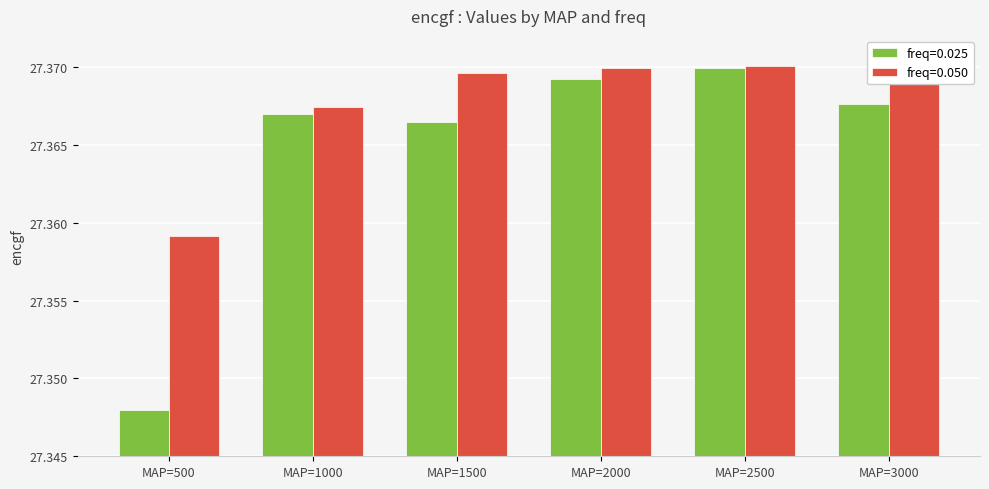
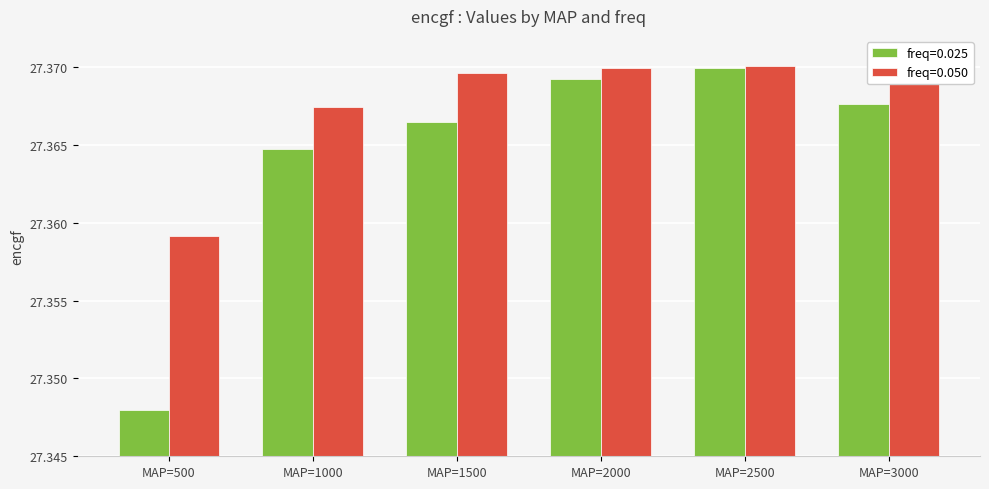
  {
    "freq=0.025": {
      "MAP=500": 27.3479,
-     "MAP=1000": 27.3670,
+     "MAP=1000": 27.3648,
      "MAP=1500": 27.3665,
      "MAP=2000": 27.3693,
      "MAP=2500": 27.3700,
      "MAP=3000": 27.3676
    },
    "freq=0.050": {
      "MAP=500": 27.3591,
      "MAP=1000": 27.3674,
      "MAP=1500": 27.3696,
      "MAP=2000": 27.3699,
      "MAP=2500": 27.3700
    }
  }
